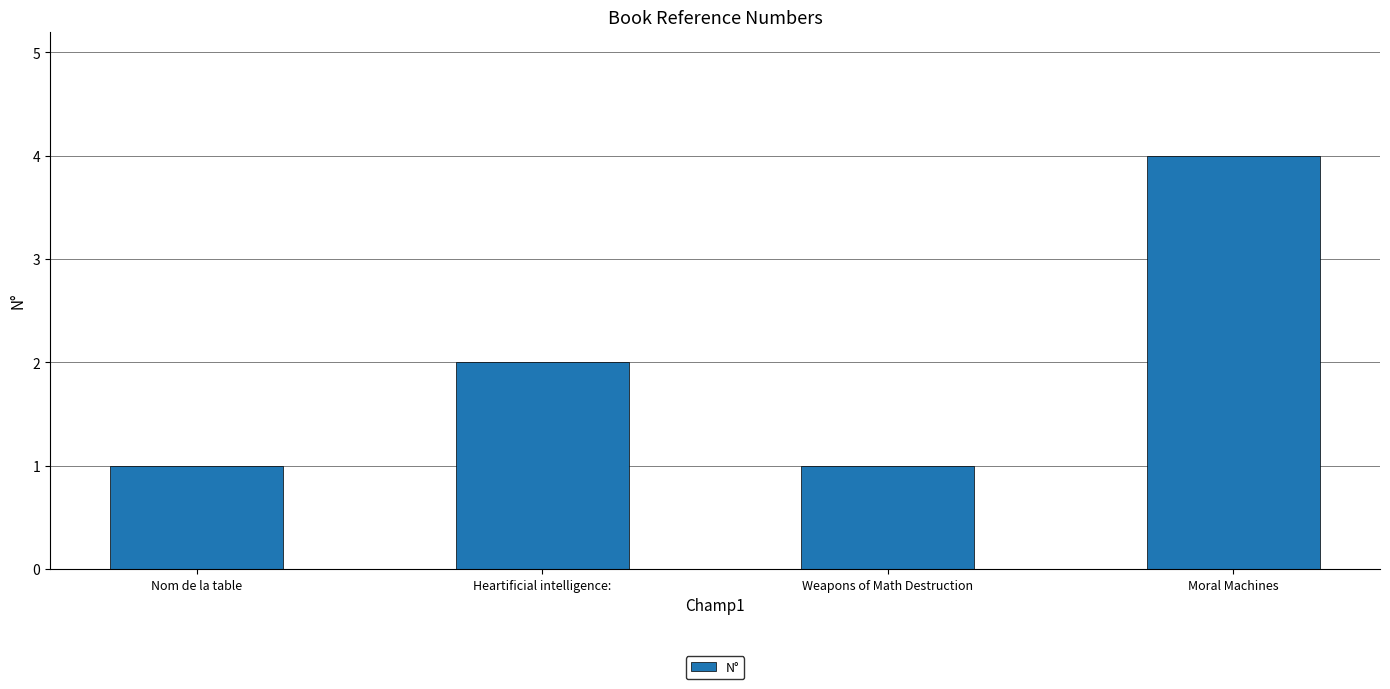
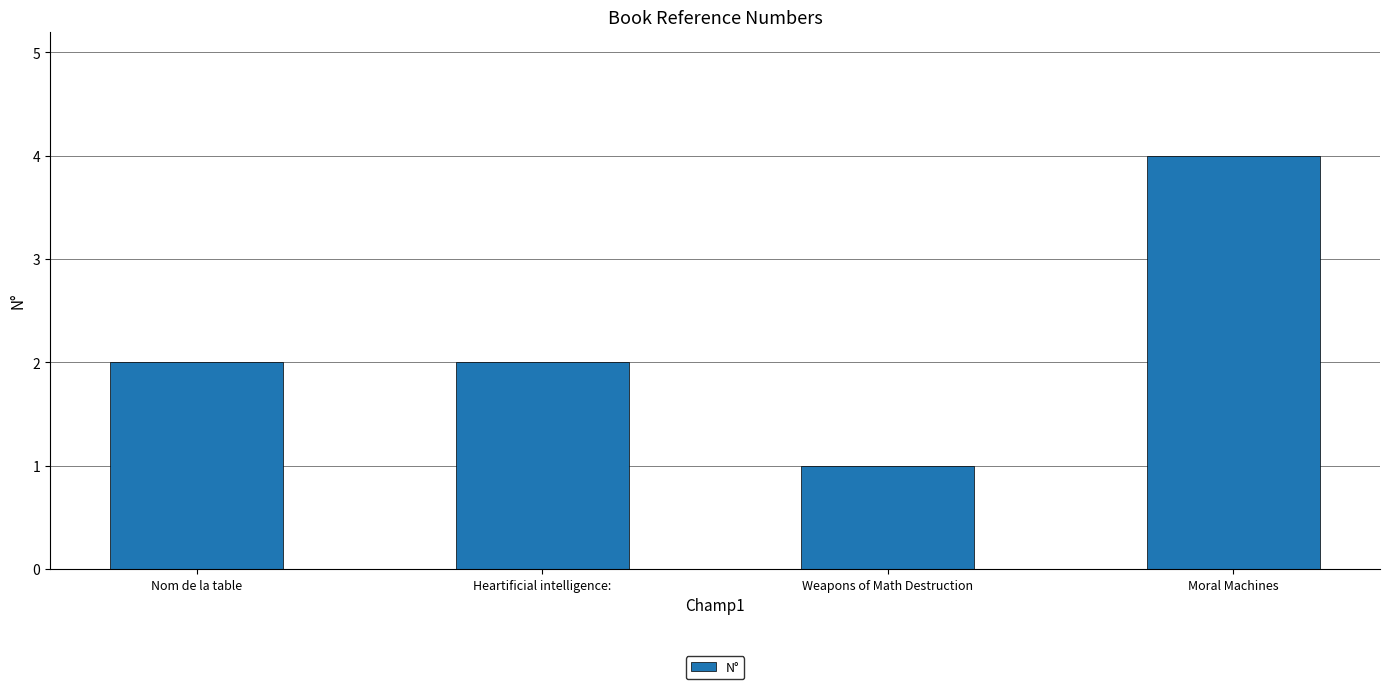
  {
-   "Nom de la table": 1,
+   "Nom de la table": 2,
    "Heartificial intelligence:": 2,
    "Weapons of Math Destruction": 1,
    "Moral Machines": 4
  }
